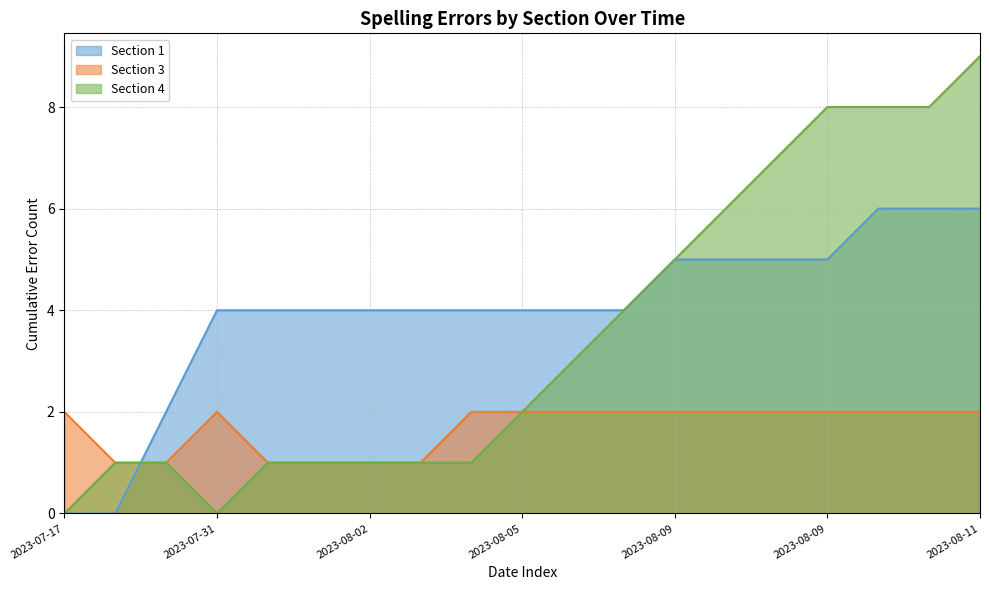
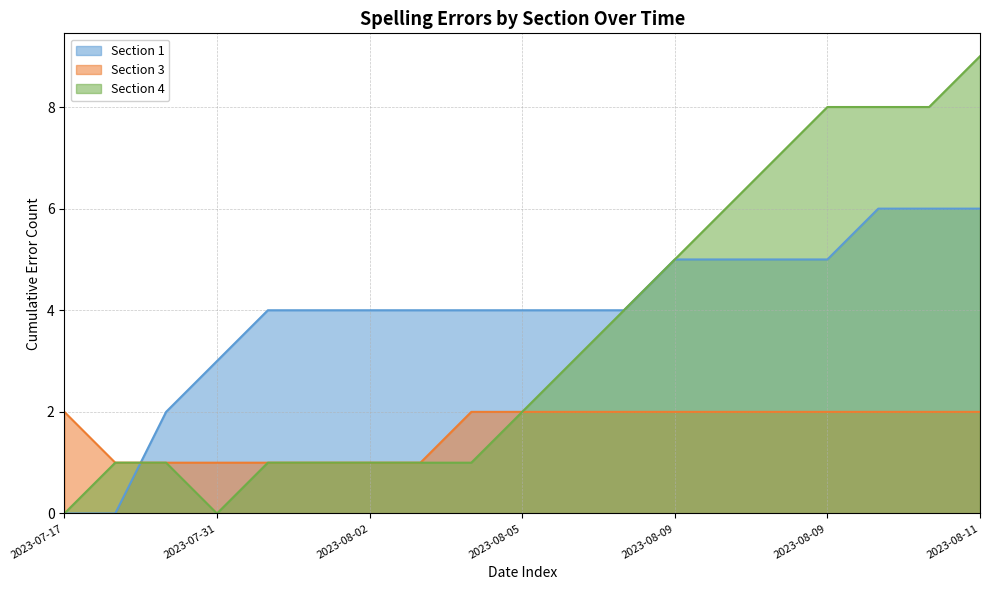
  {
    "Section 1": {
-     "2023-07-31": 4
+     "2023-07-31": 3
    },
    "Section 3": {
      "2023-07-17": 2,
-     "2023-07-31": 2
+     "2023-07-31": 1
    },
    "Section 4": {
      "2023-07-31": 0
    }
  }
